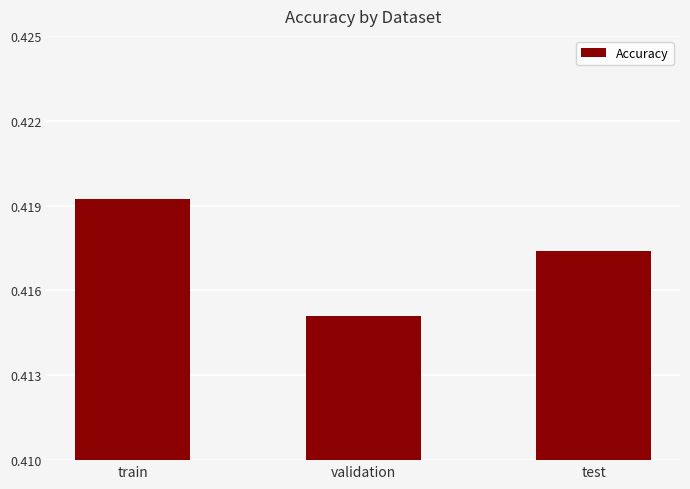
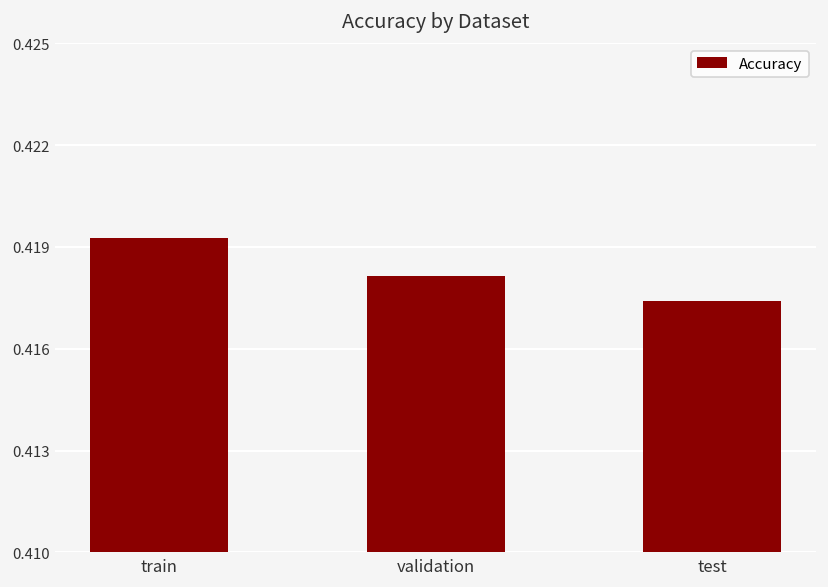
  {
    "train": 0.4193,
-   "validation": 0.4151,
+   "validation": 0.4181,
    "test": 0.4174
  }
